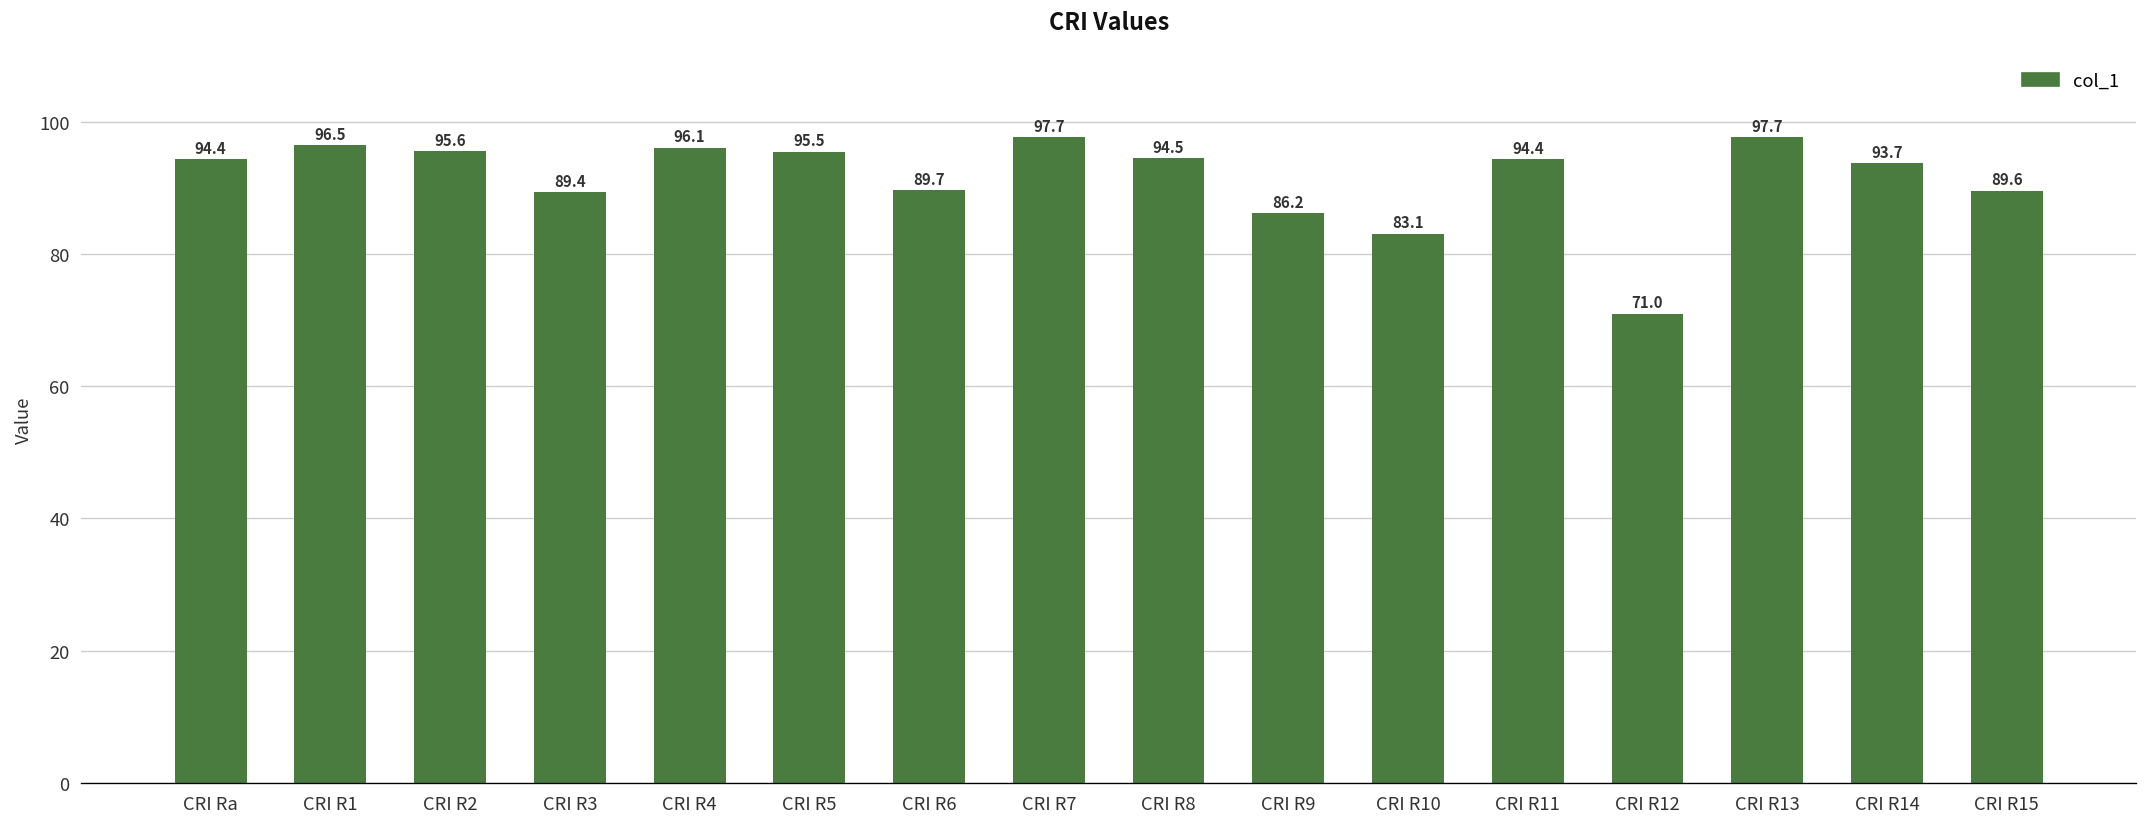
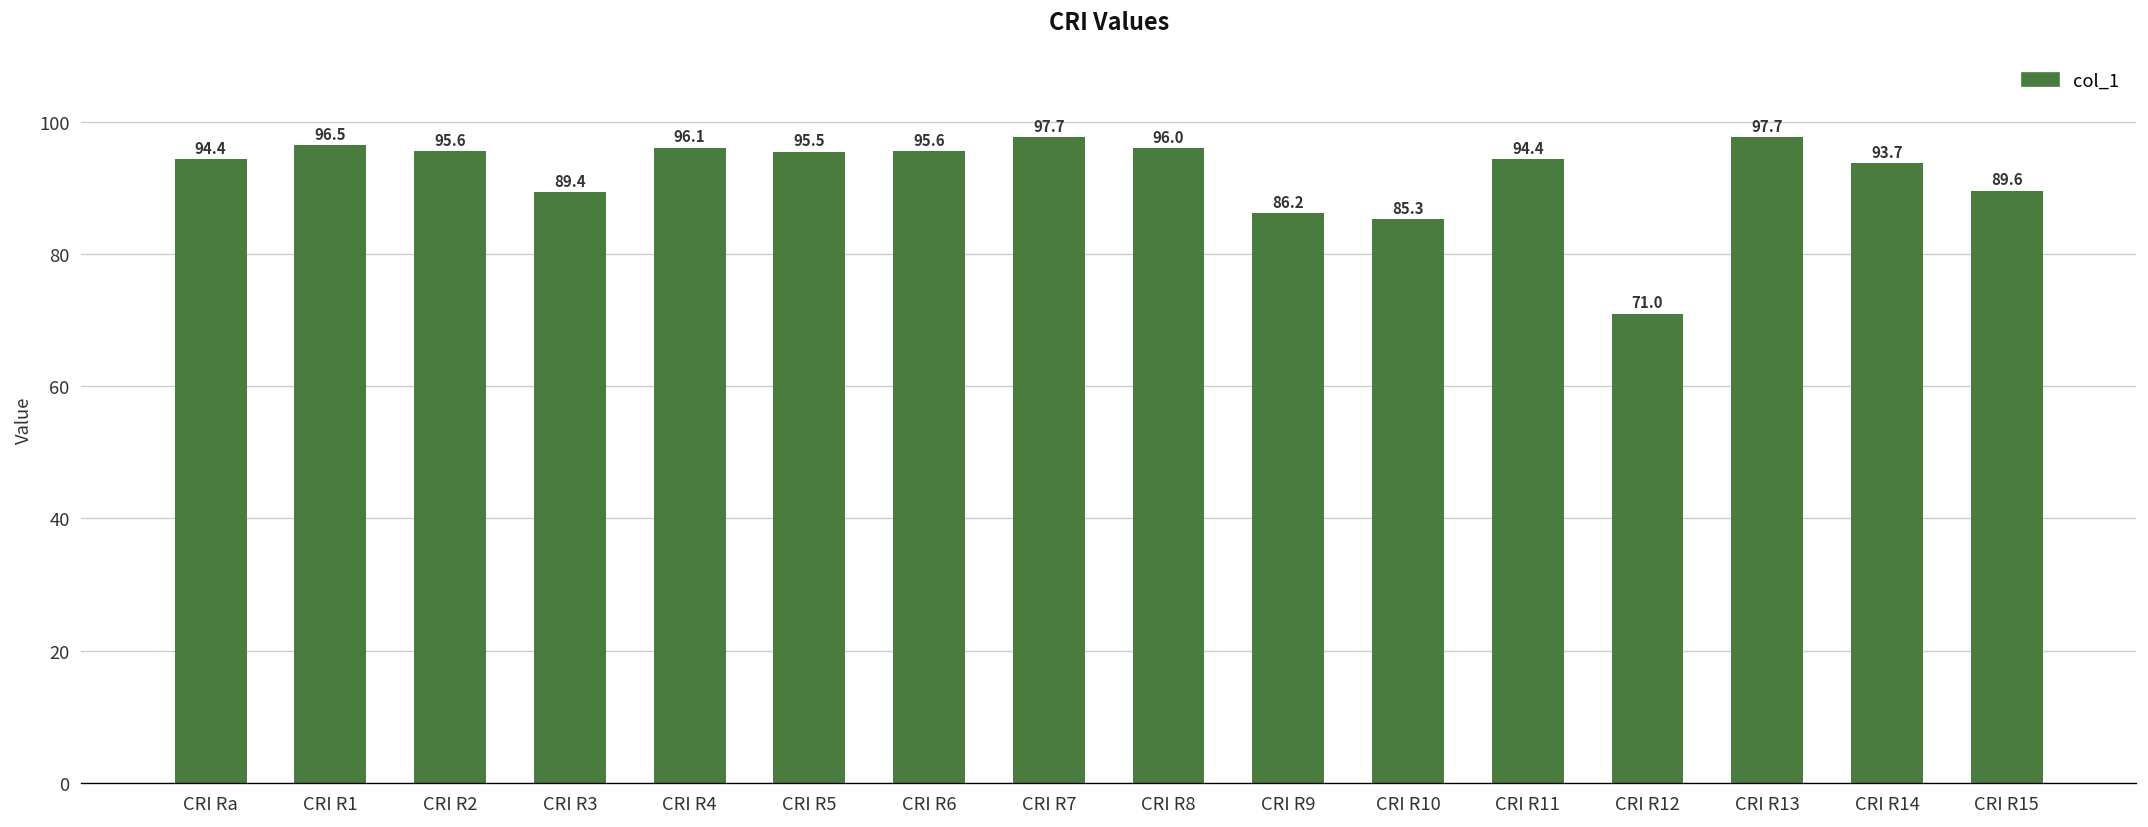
  {
    "CRI Ra": 94.4,
    "CRI R1": 96.5,
    "CRI R2": 95.6,
    "CRI R3": 89.4,
    "CRI R4": 96.1,
    "CRI R5": 95.5,
-   "CRI R6": 89.7,
+   "CRI R6": 95.6,
    "CRI R7": 97.7,
-   "CRI R8": 94.5,
+   "CRI R8": 96.0,
    "CRI R9": 86.2,
-   "CRI R10": 83.1,
+   "CRI R10": 85.3,
    "CRI R11": 94.4,
    "CRI R12": 71.0,
    "CRI R13": 97.7,
    "CRI R14": 93.7,
    "CRI R15": 89.6
  }
